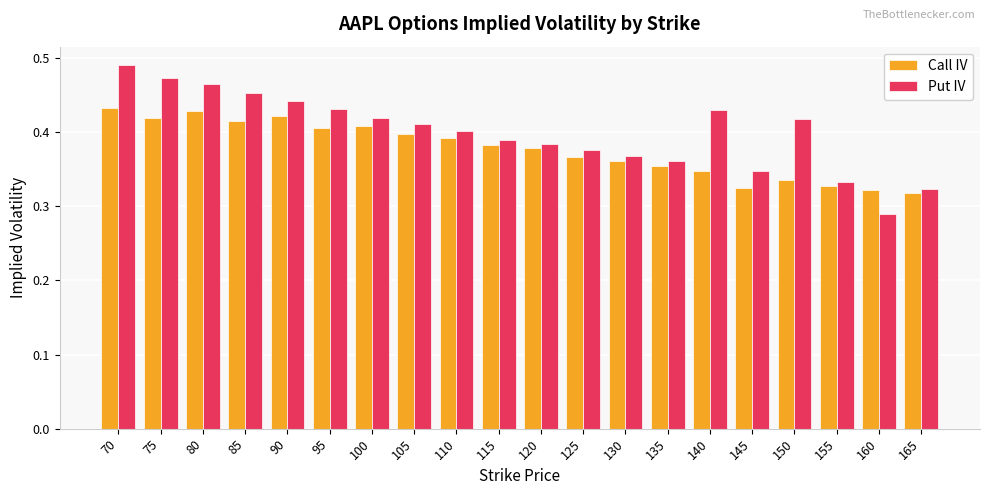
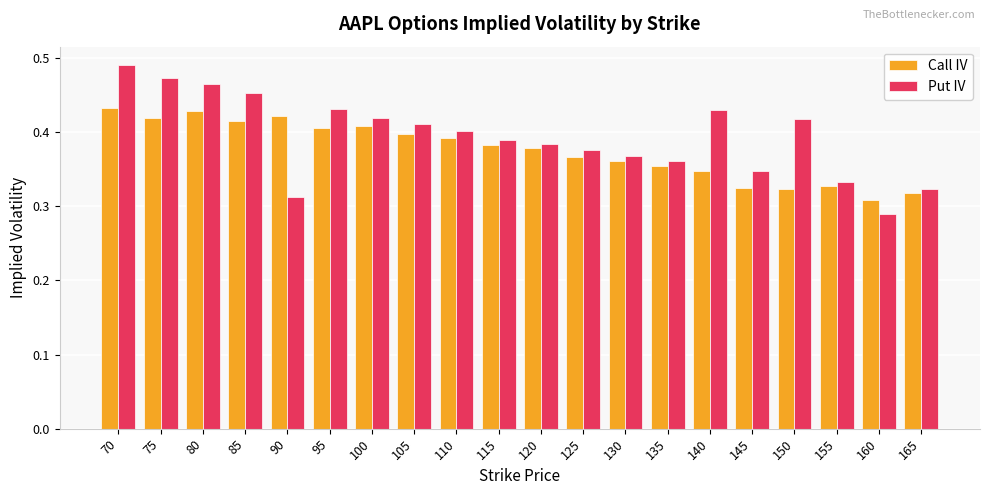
  {
    "Call IV": {
      "70": 0.43,
      "75": 0.42,
      "80": 0.43,
      "85": 0.42,
      "90": 0.42,
      "95": 0.41,
      "100": 0.41,
      "105": 0.40,
      "110": 0.39,
      "115": 0.38,
      "120": 0.38,
      "125": 0.37,
      "130": 0.36,
      "135": 0.35,
      "140": 0.35,
      "145": 0.32,
-     "150": 0.34,
+     "150": 0.32,
      "155": 0.33,
-     "160": 0.32,
+     "160": 0.31,
      "165": 0.32
    },
    "Put IV": {
      "70": 0.49,
      "75": 0.47,
      "80": 0.47,
      "85": 0.45,
-     "90": 0.44,
+     "90": 0.31,
      "95": 0.43,
      "100": 0.42,
      "105": 0.41,
      "110": 0.40,
      "115": 0.39,
      "120": 0.38,
      "125": 0.38,
      "130": 0.37,
      "135": 0.36,
      "140": 0.43,
      "145": 0.35,
      "150": 0.42,
      "155": 0.33,
      "160": 0.29,
      "165": 0.32
    }
  }
